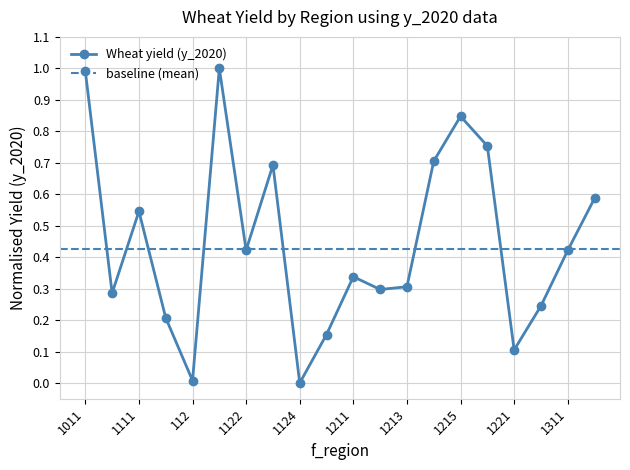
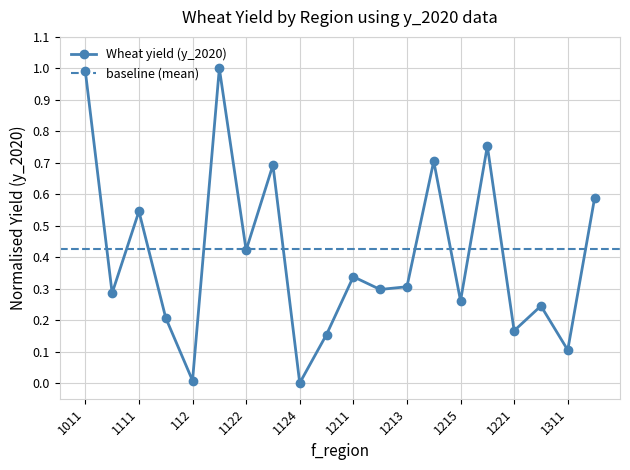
  {
    "1011": 0.99,
    "1111": 0.55,
    "112": 0.01,
    "1122": 0.42,
    "1124": 0.00,
    "1211": 0.34,
    "1213": 0.31,
-   "1215": 0.85,
-   "1221": 0.11,
-   "1311": 0.42
+   "1215": 0.26,
+   "1221": 0.17,
+   "1311": 0.10
  }
